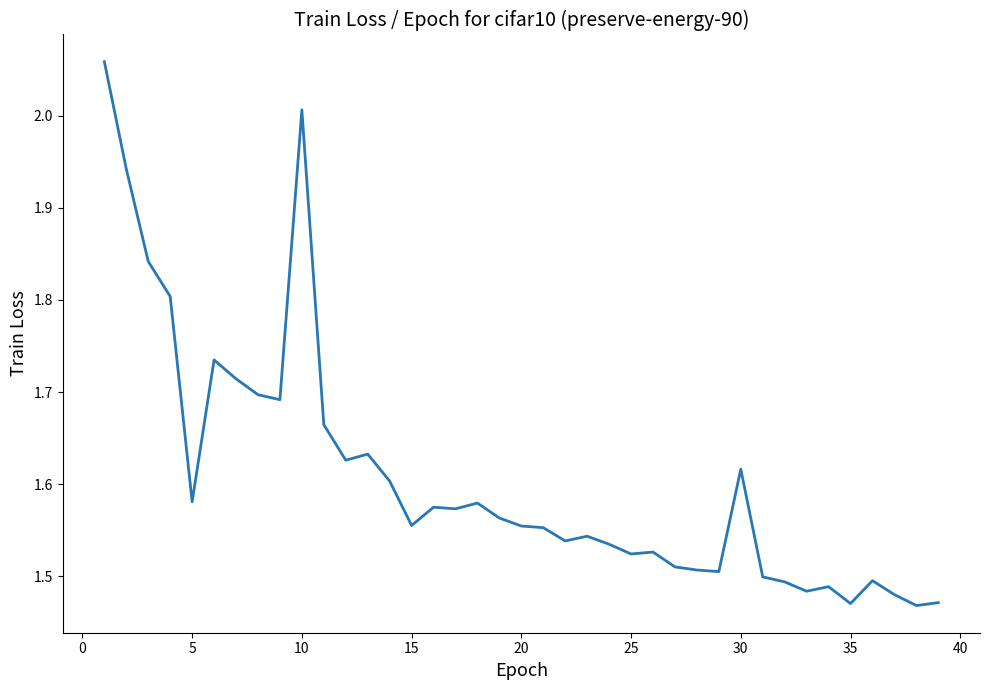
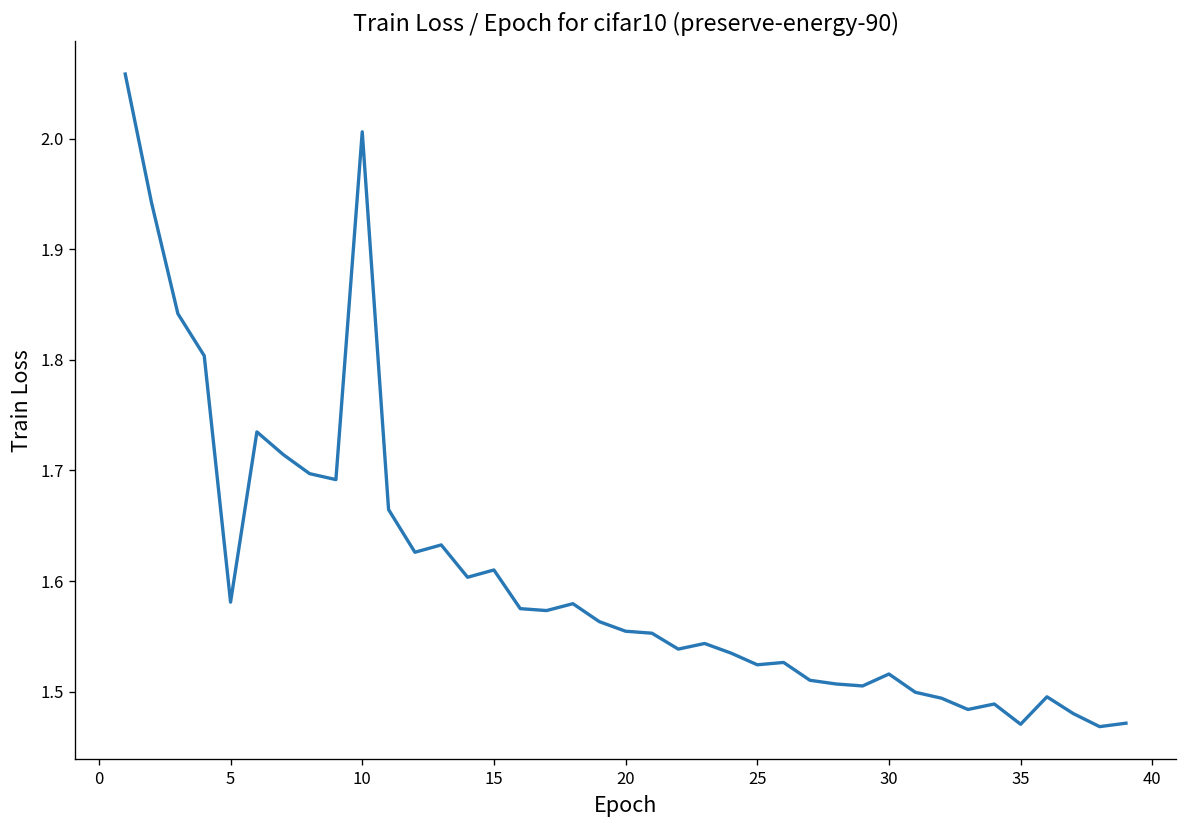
  {
    "5": 1.58,
    "10": 2.01,
-   "15": 1.56,
+   "15": 1.61,
    "20": 1.55,
    "25": 1.52,
-   "30": 1.62,
+   "30": 1.52,
    "35": 1.47
  }
